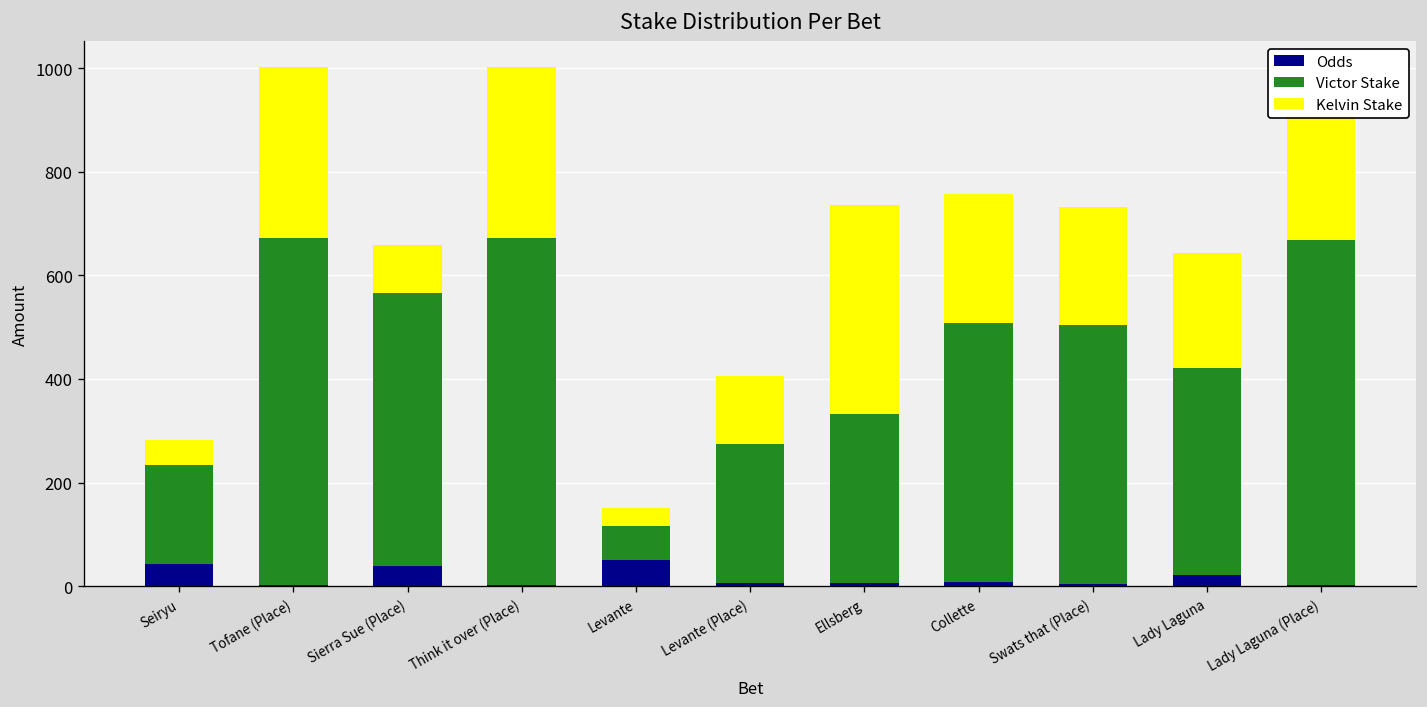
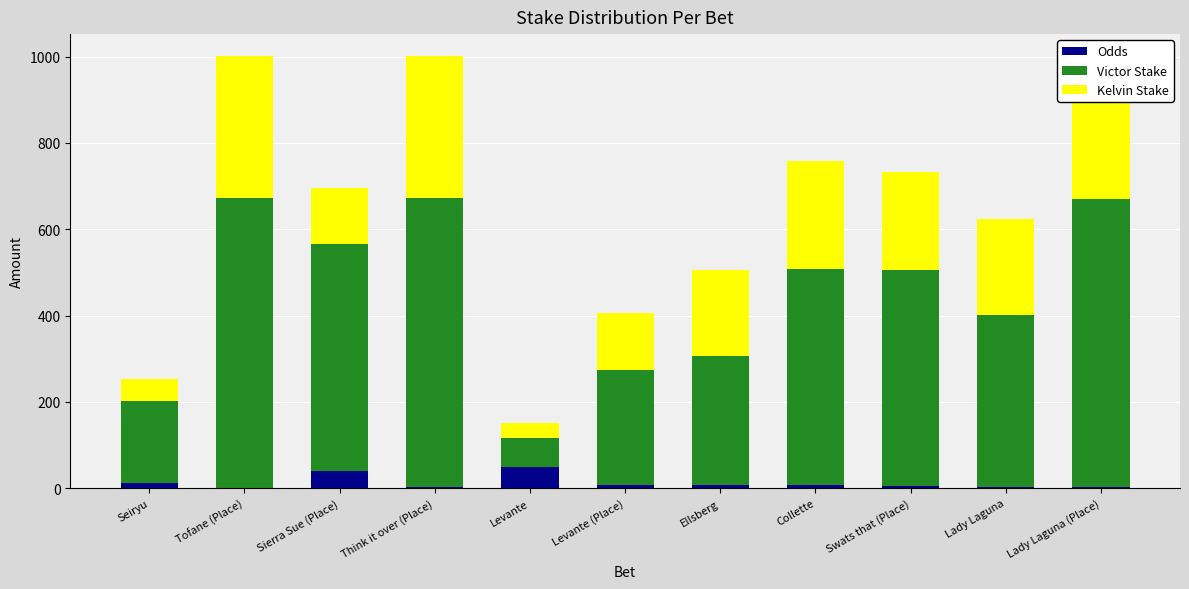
  {
    "Odds": {
-     "Seiryu": 40,
+     "Seiryu": 10,
      "Sierra Sue (Place)": 40,
      "Levante": 50,
      "Levante (Place)": 10,
      "Ellsberg": 10,
      "Collette": 10,
-     "Lady Laguna": 20
+     "Lady Laguna": 0
    },
    "Victor Stake": {
      "Seiryu": 190,
      "Tofane (Place)": 670,
      "Sierra Sue (Place)": 530,
      "Think it over (Place)": 670,
      "Levante": 70,
      "Levante (Place)": 270,
-     "Ellsberg": 330,
+     "Ellsberg": 300,
      "Collette": 500,
      "Swats that (Place)": 500,
      "Lady Laguna": 400,
      "Lady Laguna (Place)": 670
    },
    "Kelvin Stake": {
      "Seiryu": 50,
      "Tofane (Place)": 330,
-     "Sierra Sue (Place)": 90,
+     "Sierra Sue (Place)": 130,
      "Think it over (Place)": 330,
      "Levante": 30,
      "Levante (Place)": 130,
-     "Ellsberg": 400,
+     "Ellsberg": 200,
      "Collette": 250,
      "Swats that (Place)": 230,
      "Lady Laguna": 220
    }
  }
